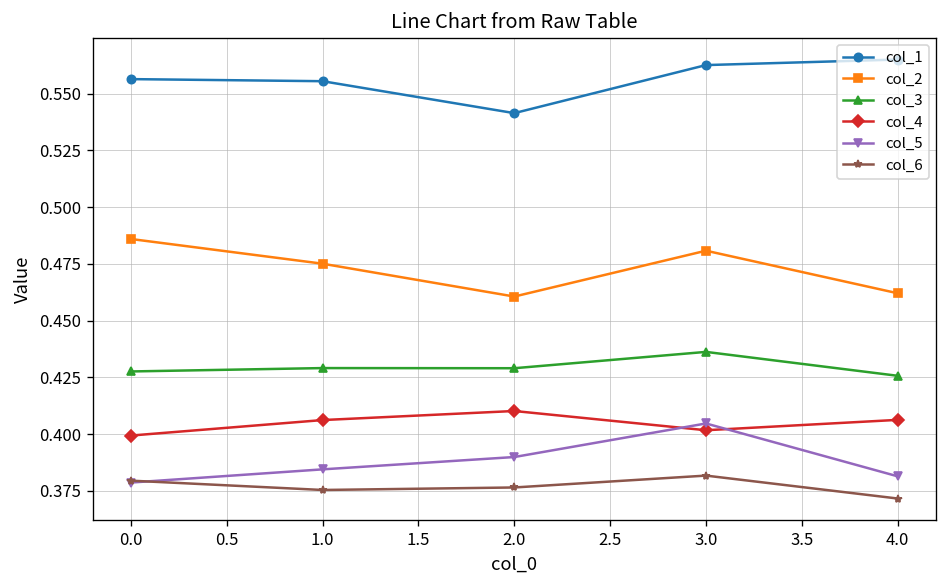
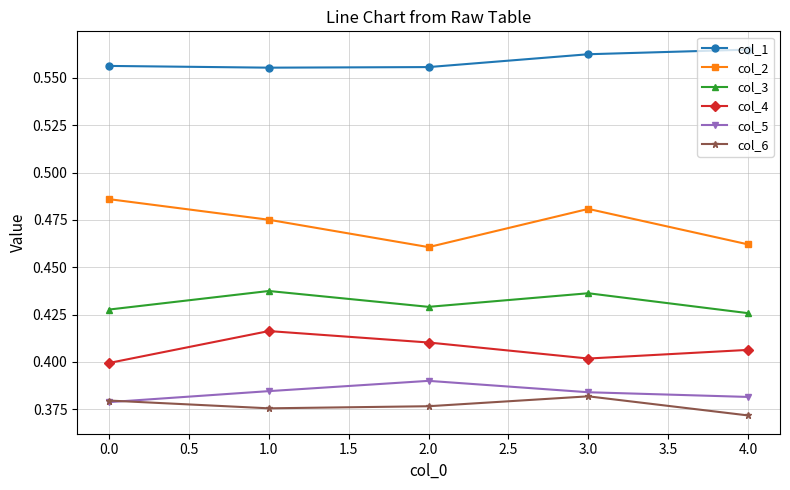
  {
    "col_1": {
      "0.0": 0.556,
      "1.0": 0.555,
-     "2.0": 0.541,
+     "2.0": 0.556,
      "3.0": 0.563
    },
    "col_2": {
      "0.0": 0.486,
      "1.0": 0.475,
      "2.0": 0.461,
      "3.0": 0.481,
      "4.0": 0.462
    },
    "col_3": {
      "0.0": 0.428,
-     "1.0": 0.429,
+     "1.0": 0.437,
      "2.0": 0.429,
      "3.0": 0.436,
      "4.0": 0.426
    },
    "col_4": {
      "0.0": 0.399,
-     "1.0": 0.406,
+     "1.0": 0.416,
      "2.0": 0.410,
      "3.0": 0.402,
      "4.0": 0.406
    },
    "col_5": {
      "1.0": 0.385,
      "2.0": 0.390,
-     "3.0": 0.405,
+     "3.0": 0.384,
      "4.0": 0.381
    },
    "col_6": {
      "1.0": 0.375,
      "2.0": 0.377,
      "3.0": 0.382,
      "4.0": 0.372
    }
  }
